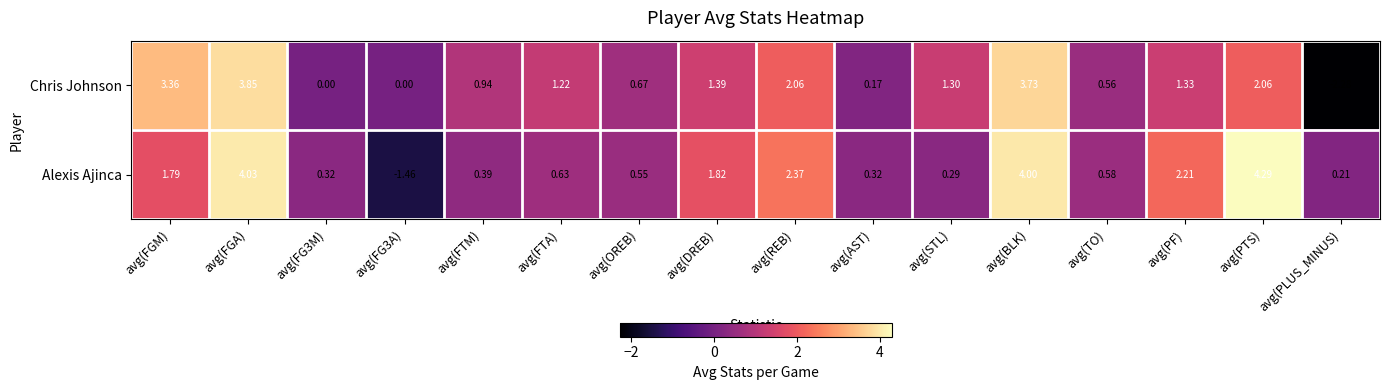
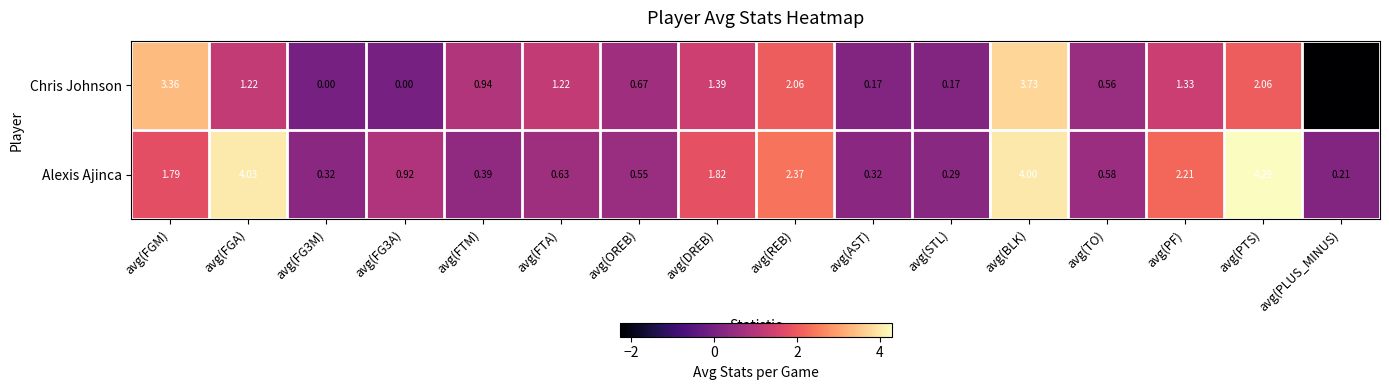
  {
    "Chris Johnson": {
      "avg(FGM)": 3.36,
-     "avg(FGA)": 3.85,
+     "avg(FGA)": 1.22,
      "avg(FG3M)": 0.00,
      "avg(FG3A)": 0.00,
      "avg(FTM)": 0.94,
      "avg(FTA)": 1.22,
      "avg(OREB)": 0.67,
      "avg(DREB)": 1.39,
      "avg(REB)": 2.06,
      "avg(AST)": 0.17,
-     "avg(STL)": 1.30,
+     "avg(STL)": 0.17,
      "avg(BLK)": 3.73,
      "avg(TO)": 0.56,
      "avg(PF)": 1.33,
      "avg(PTS)": 2.06
    },
    "Alexis Ajinca": {
      "avg(FGM)": 1.79,
      "avg(FGA)": 4.03,
      "avg(FG3M)": 0.32,
-     "avg(FG3A)": -1.46,
+     "avg(FG3A)": 0.92,
      "avg(FTM)": 0.39,
      "avg(FTA)": 0.63,
      "avg(OREB)": 0.55,
      "avg(DREB)": 1.82,
      "avg(REB)": 2.37,
      "avg(AST)": 0.32,
      "avg(STL)": 0.29,
      "avg(BLK)": 4.00,
      "avg(TO)": 0.58,
      "avg(PF)": 2.21,
      "avg(PTS)": 4.29,
      "avg(PLUS_MINUS)": 0.21
    }
  }
